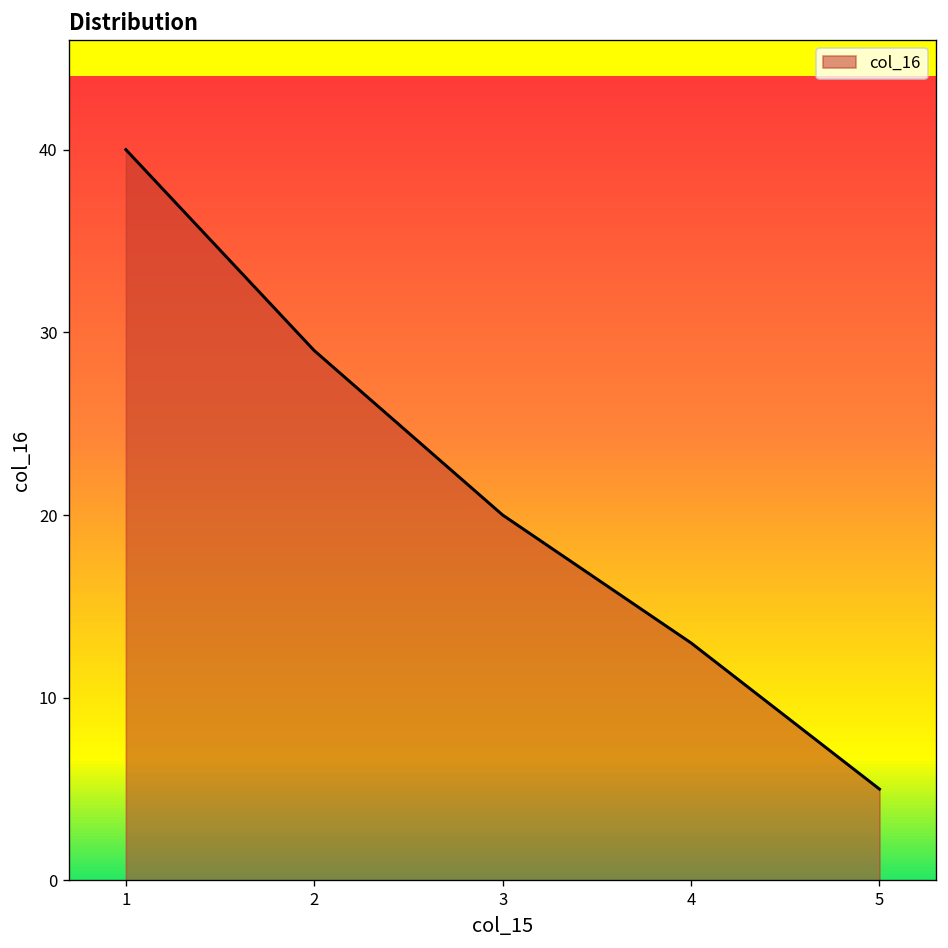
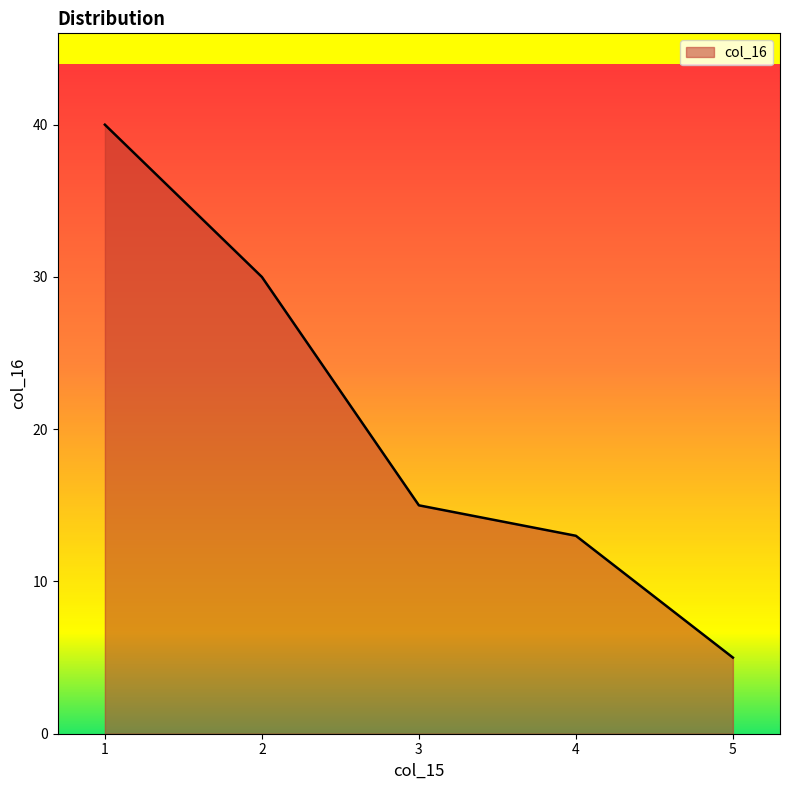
  {
    "1": 40,
-   "2": 29,
-   "3": 20,
+   "2": 30,
+   "3": 15,
    "4": 13,
    "5": 5
  }
